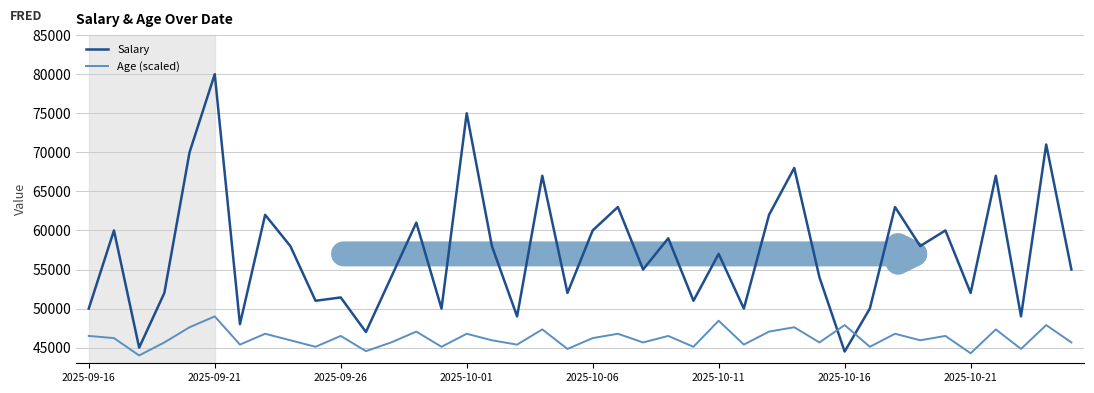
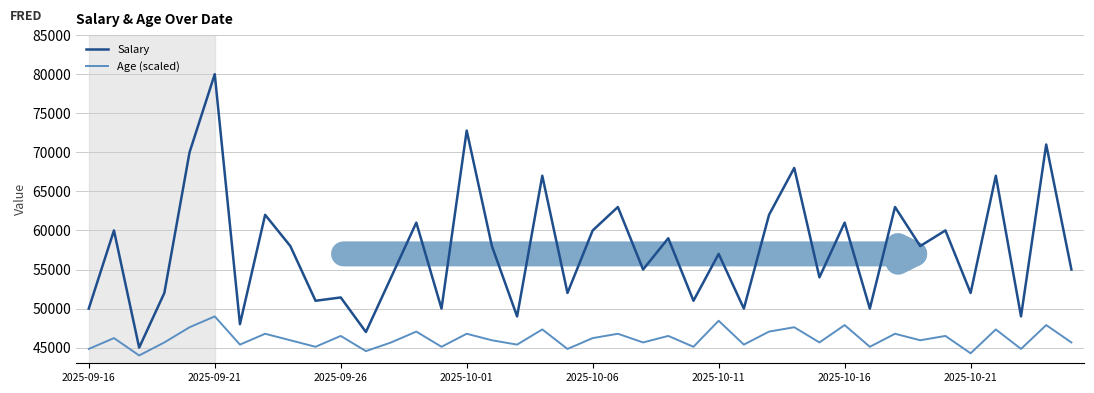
  {
    "Salary": {
      "2025-09-16": 50000,
      "2025-09-21": 80000,
      "2025-09-26": 51000,
-     "2025-10-01": 75000,
+     "2025-10-01": 73000,
      "2025-10-06": 60000,
      "2025-10-11": 57000,
-     "2025-10-16": 45000,
+     "2025-10-16": 61000,
      "2025-10-21": 52000
    },
    "Age (scaled)": {
-     "2025-09-16": 47000,
+     "2025-09-16": 45000,
      "2025-09-21": 49000,
      "2025-09-26": 47000,
      "2025-10-01": 47000,
      "2025-10-06": 46000,
      "2025-10-11": 48000,
      "2025-10-16": 48000,
      "2025-10-21": 44000
    }
  }
